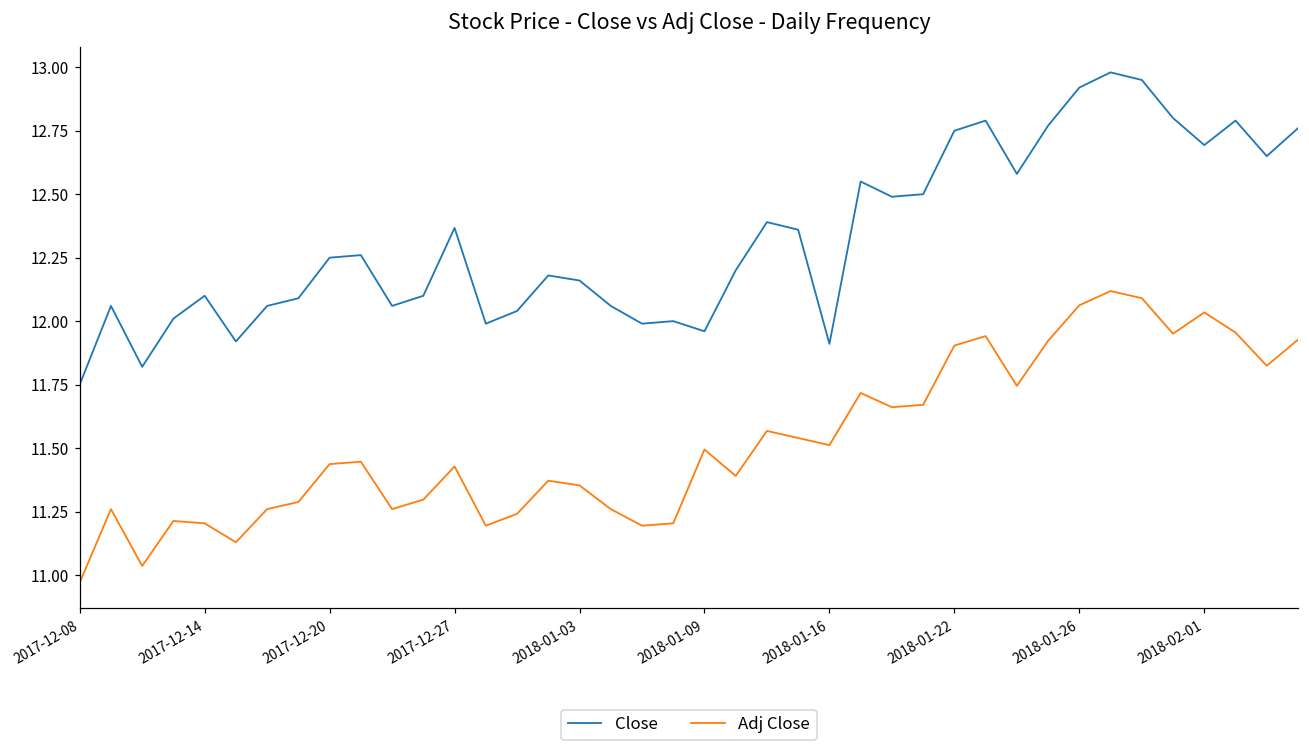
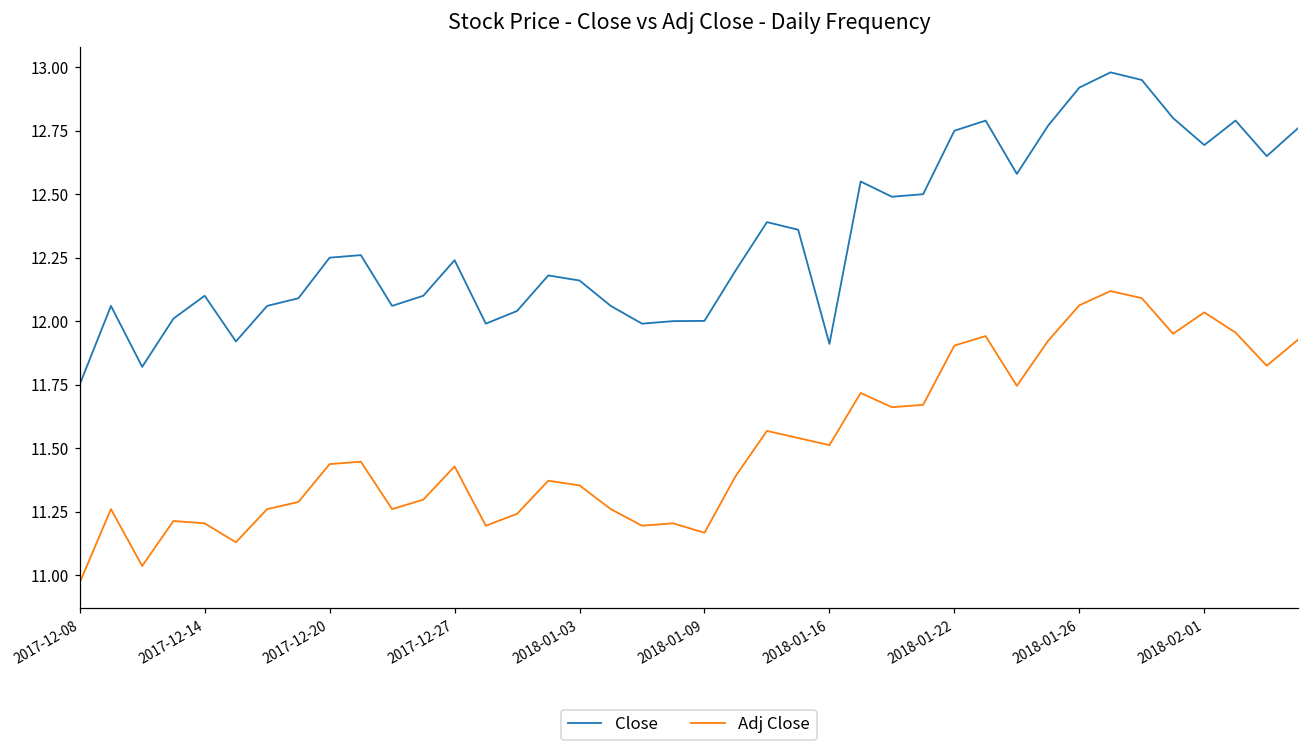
  {
    "Close": {
      "2017-12-08": 11.75,
      "2017-12-14": 12.10,
      "2017-12-20": 12.25,
-     "2017-12-27": 12.37,
+     "2017-12-27": 12.24,
      "2018-01-03": 12.16,
-     "2018-01-09": 11.96,
+     "2018-01-09": 12.00,
      "2018-01-16": 11.91,
      "2018-01-22": 12.75,
      "2018-01-26": 12.92,
      "2018-02-01": 12.69
    },
    "Adj Close": {
      "2017-12-08": 10.97,
      "2017-12-14": 11.20,
      "2017-12-20": 11.44,
      "2017-12-27": 11.43,
      "2018-01-03": 11.35,
-     "2018-01-09": 11.49,
+     "2018-01-09": 11.17,
      "2018-01-16": 11.51,
      "2018-01-22": 11.90,
      "2018-01-26": 12.06,
      "2018-02-01": 12.03
    }
  }
